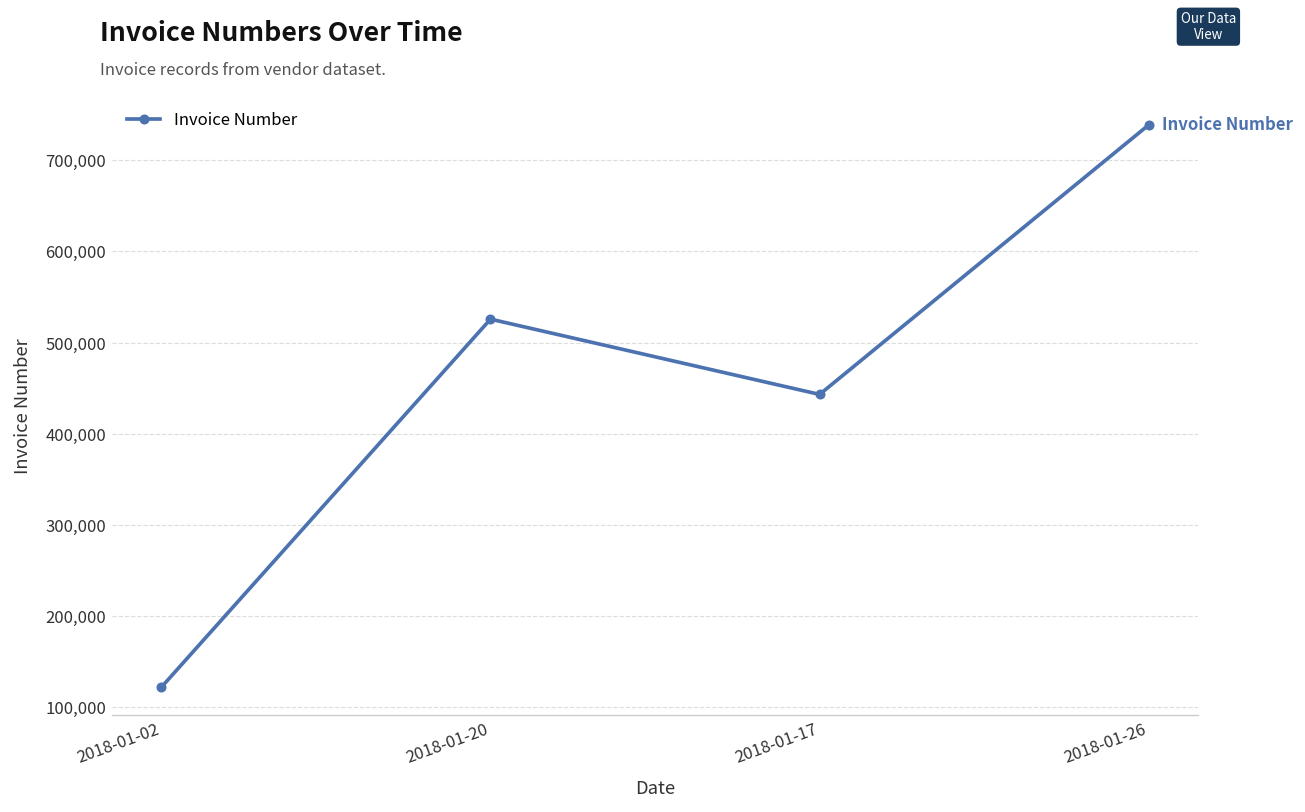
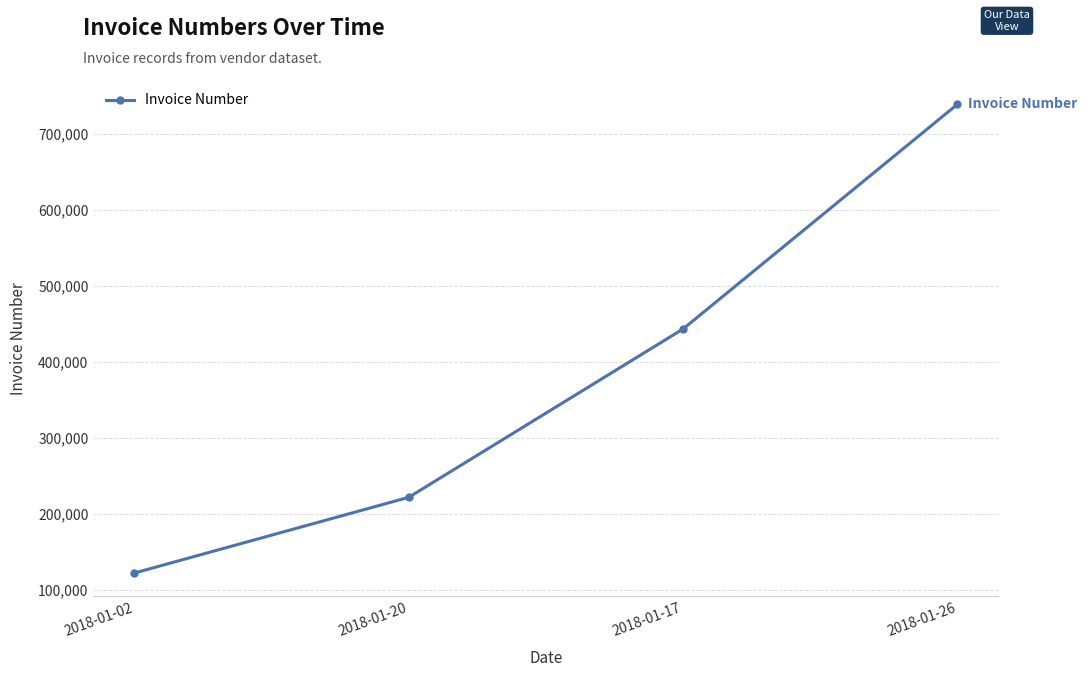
  {
    "2018-01-02": "120,000",
-   "2018-01-20": "530,000",
+   "2018-01-20": "220,000",
    "2018-01-17": "440,000",
    "2018-01-26": "740,000"
  }
